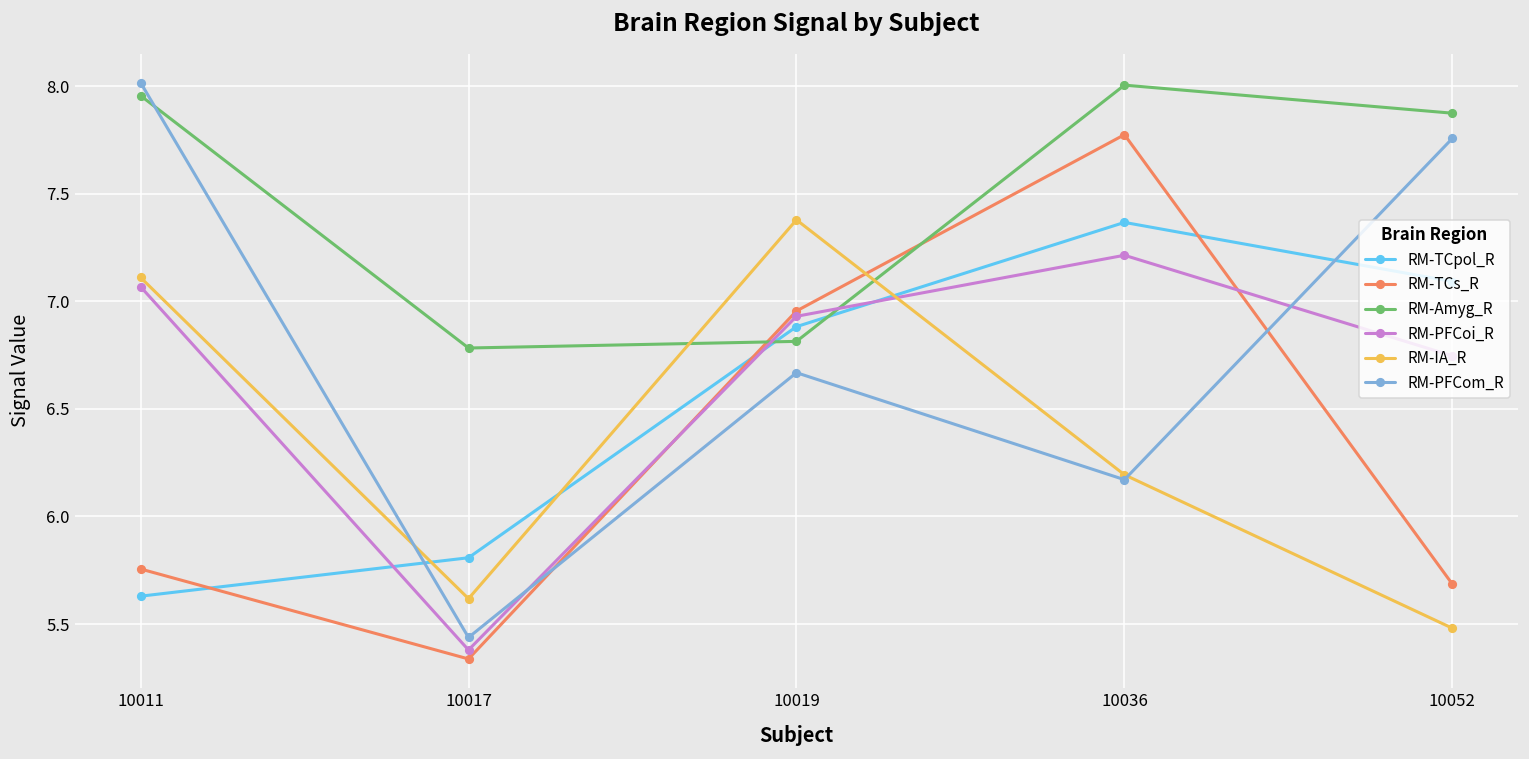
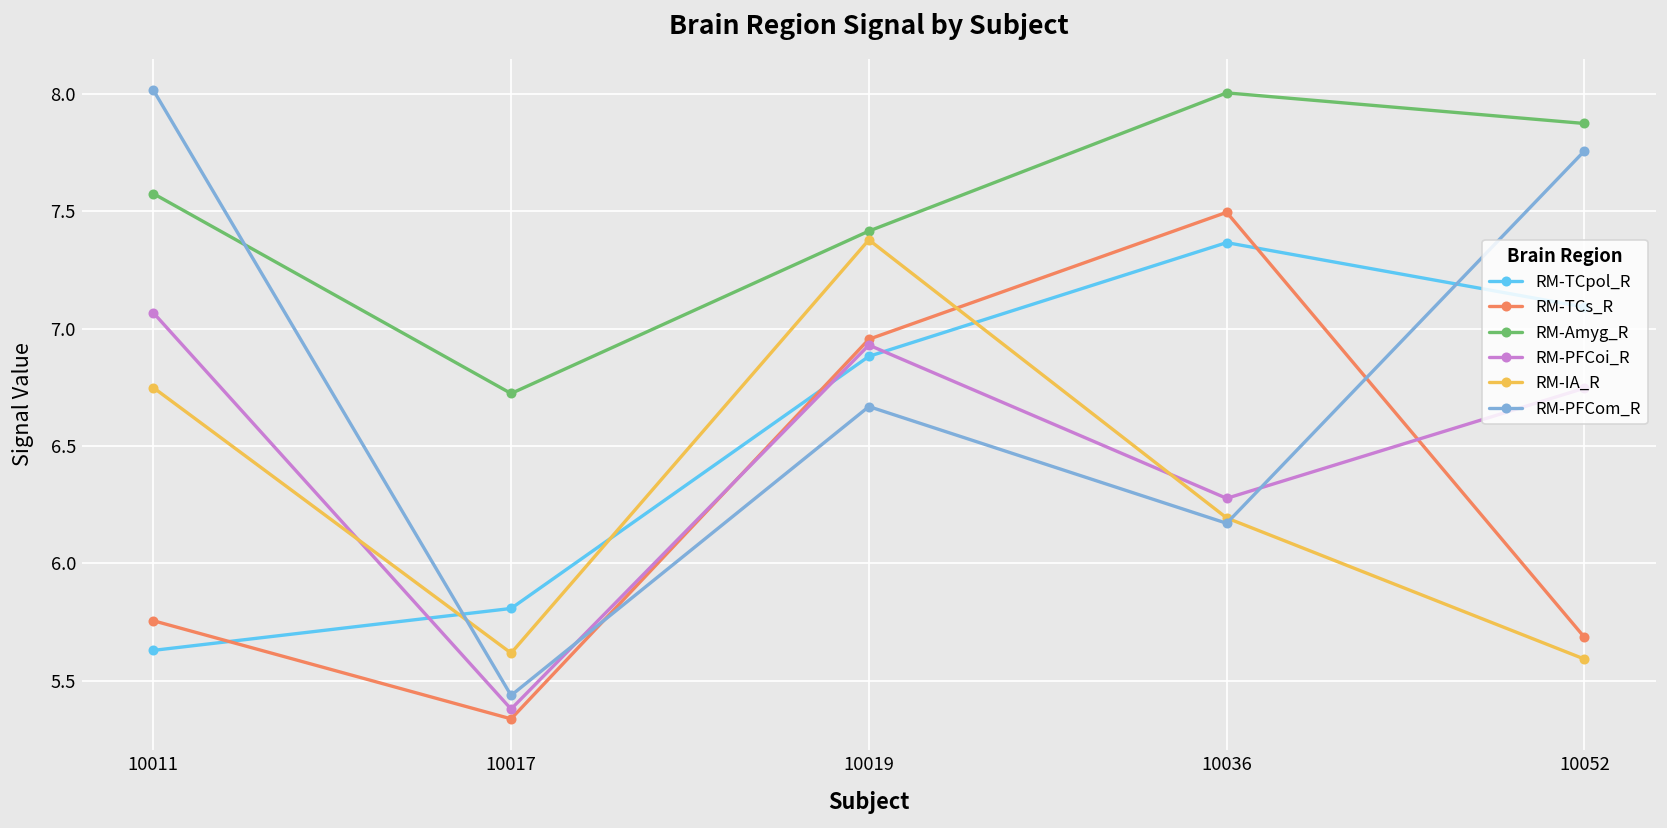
  {
    "RM-TCs_R": {
      "10011": 5.76,
      "10017": 5.34,
      "10019": 6.95,
-     "10036": 7.77,
+     "10036": 7.50,
      "10052": 5.69
    },
    "RM-Amyg_R": {
-     "10011": 7.96,
-     "10017": 6.78,
-     "10019": 6.81,
+     "10011": 7.58,
+     "10017": 6.72,
+     "10019": 7.42,
      "10036": 8.00,
      "10052": 7.87
    },
    "RM-PFCoi_R": {
      "10011": 7.07,
      "10017": 5.38,
      "10019": 6.93,
-     "10036": 7.21
+     "10036": 6.28
    },
    "RM-IA_R": {
-     "10011": 7.11,
+     "10011": 6.75,
      "10017": 5.62,
      "10019": 7.38,
      "10036": 6.19,
-     "10052": 5.48
+     "10052": 5.59
    }
  }
